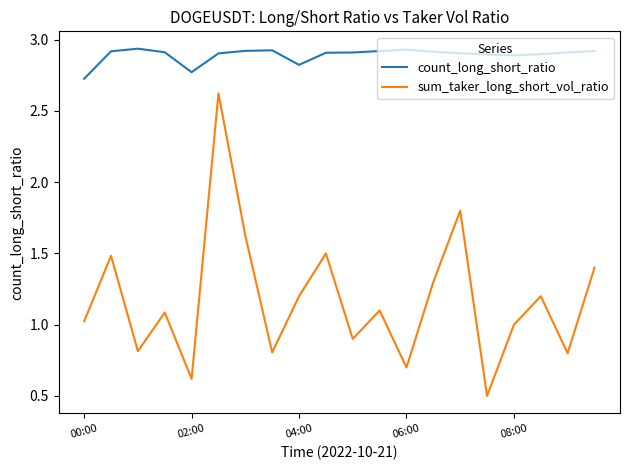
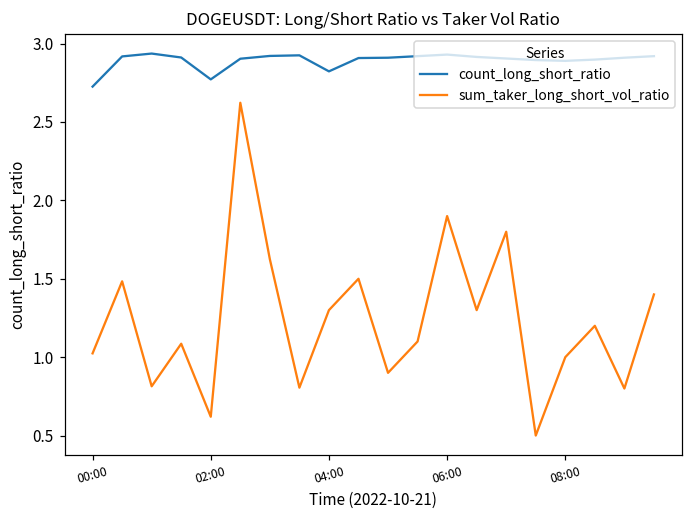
  {
    "count_long_short_ratio": {
      "00:00": 2.73,
      "02:00": 2.77,
      "04:00": 2.82
    },
    "sum_taker_long_short_vol_ratio": {
      "00:00": 1.02,
      "02:00": 0.62,
-     "04:00": 1.2,
-     "06:00": 0.7,
+     "04:00": 1.3,
+     "06:00": 1.9,
      "08:00": 1.0
    }
  }
